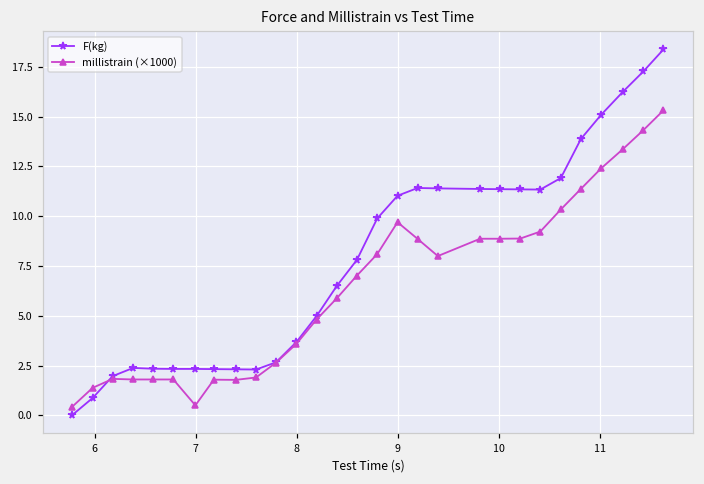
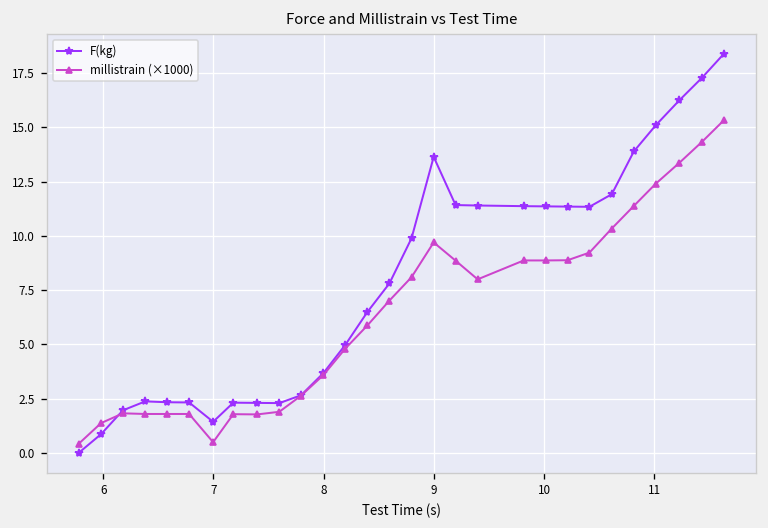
  {
    "F(kg)": {
-     "7": 2.3,
-     "9": 11.0
+     "7": 1.4,
+     "9": 13.6
    },
    "millistrain (×1000)": {
      "7": 0.5,
      "9": 9.7
    }
  }
